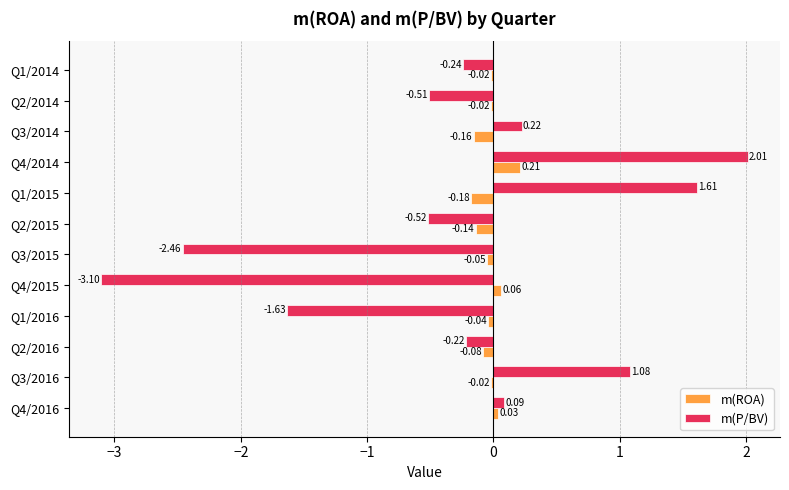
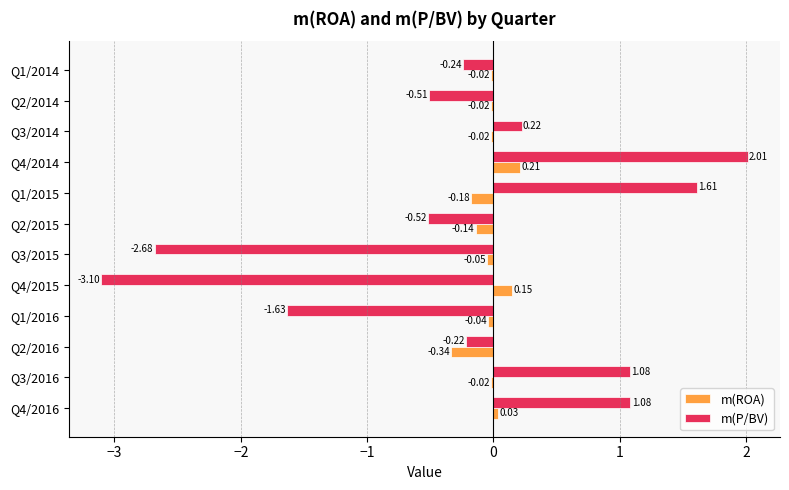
  {
    "m(ROA)": {
      "Q1/2014": -0.02,
      "Q2/2014": -0.02,
-     "Q3/2014": -0.16,
+     "Q3/2014": -0.02,
      "Q4/2014": 0.21,
      "Q1/2015": -0.18,
      "Q2/2015": -0.14,
      "Q3/2015": -0.05,
-     "Q4/2015": 0.06,
+     "Q4/2015": 0.15,
      "Q1/2016": -0.04,
-     "Q2/2016": -0.08,
+     "Q2/2016": -0.34,
      "Q3/2016": -0.02,
      "Q4/2016": 0.03
    },
    "m(P/BV)": {
      "Q1/2014": -0.24,
      "Q2/2014": -0.51,
      "Q3/2014": 0.22,
      "Q4/2014": 2.01,
      "Q1/2015": 1.61,
      "Q2/2015": -0.52,
-     "Q3/2015": -2.46,
+     "Q3/2015": -2.68,
      "Q4/2015": -3.10,
      "Q1/2016": -1.63,
      "Q2/2016": -0.22,
      "Q3/2016": 1.08,
-     "Q4/2016": 0.09
+     "Q4/2016": 1.08
    }
  }
